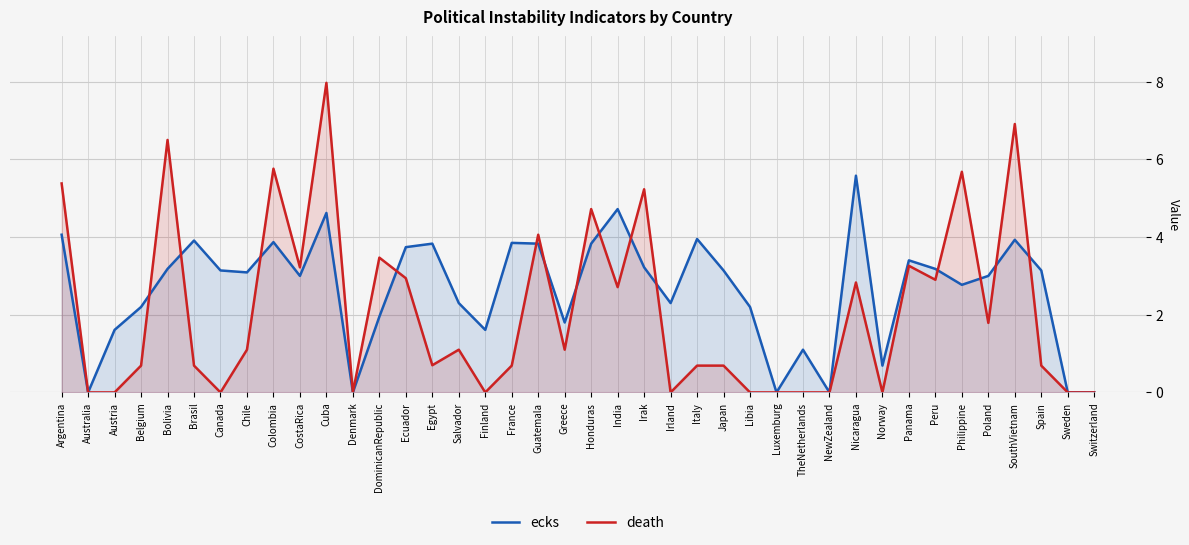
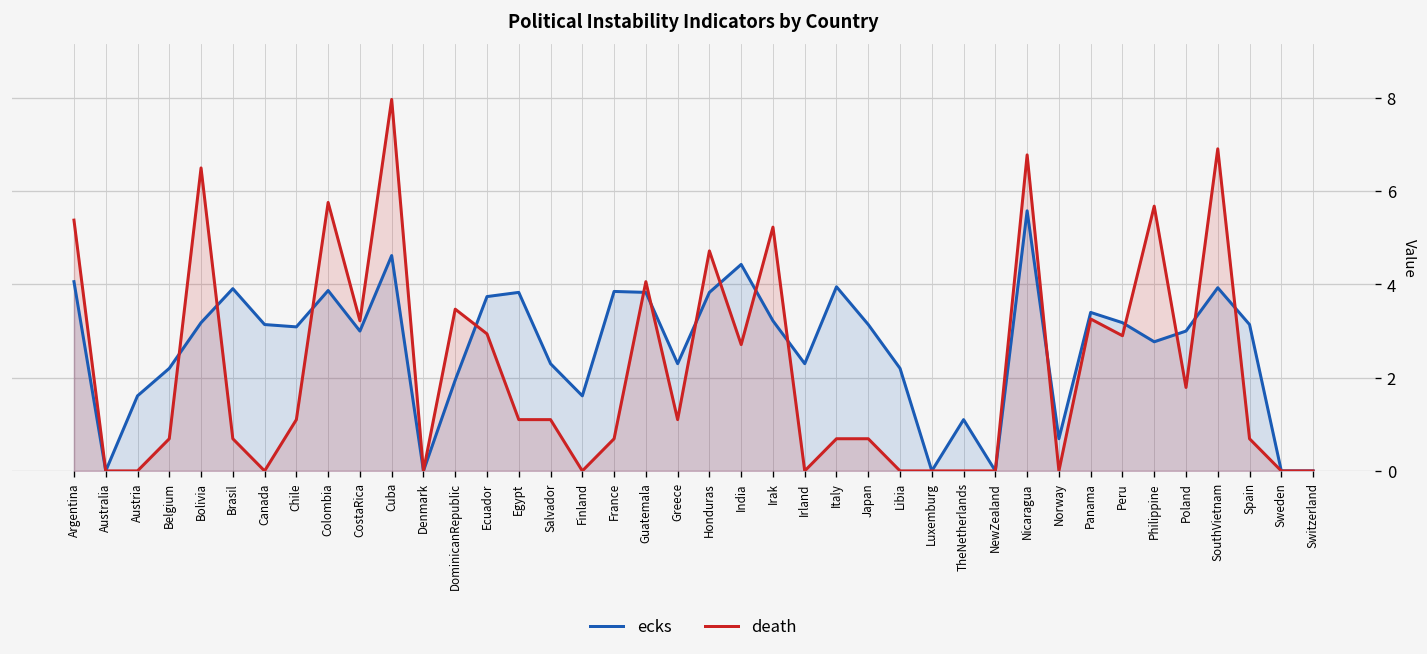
  {
    "ecks": {
      "Argentina": 4.1,
      "Austria": 1.6,
      "Belgium": 2.2,
      "Bolivia": 3.2,
      "Brasil": 3.9,
      "Canada": 3.1,
      "Chile": 3.1,
      "Colombia": 3.9,
      "CostaRica": 3.0,
      "Cuba": 4.6,
      "DominicanRepublic": 2.0,
      "Ecuador": 3.7,
      "Egypt": 3.8,
      "Salvador": 2.3,
      "Finland": 1.6,
      "France": 3.9,
      "Guatemala": 3.8,
-     "Greece": 1.8,
+     "Greece": 2.3,
      "Honduras": 3.8,
-     "India": 4.7,
+     "India": 4.4,
      "Irak": 3.2,
      "Irland": 2.3,
      "Italy": 4.0,
      "Japan": 3.1,
      "Libia": 2.2,
      "TheNetherlands": 1.1,
      "Nicaragua": 5.6,
      "Norway": 0.7,
      "Panama": 3.4,
      "Peru": 3.2,
      "Philippine": 2.8,
      "Poland": 3.0,
      "SouthVietnam": 3.9,
      "Spain": 3.1
    },
    "death": {
      "Argentina": 5.4,
      "Austria": 0.0,
      "Belgium": 0.7,
      "Bolivia": 6.5,
      "Brasil": 0.7,
      "Canada": 0.0,
      "Chile": 1.1,
      "Colombia": 5.8,
      "CostaRica": 3.2,
      "Cuba": 8.0,
      "DominicanRepublic": 3.5,
      "Ecuador": 2.9,
-     "Egypt": 0.7,
+     "Egypt": 1.1,
      "Salvador": 1.1,
      "Finland": 0.0,
      "France": 0.7,
      "Guatemala": 4.1,
      "Greece": 1.1,
      "Honduras": 4.7,
      "India": 2.7,
      "Irak": 5.2,
      "Irland": 0.0,
      "Italy": 0.7,
      "Japan": 0.7,
      "Libia": 0.0,
      "TheNetherlands": 0.0,
-     "Nicaragua": 2.8,
+     "Nicaragua": 6.8,
      "Norway": 0.0,
      "Panama": 3.3,
      "Peru": 2.9,
      "Philippine": 5.7,
      "Poland": 1.8,
      "SouthVietnam": 6.9,
      "Spain": 0.7
    }
  }
